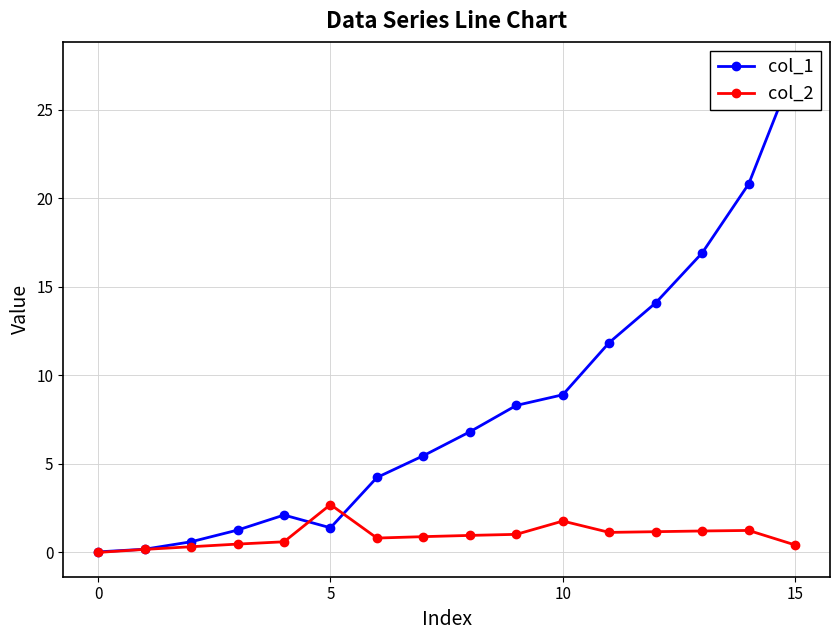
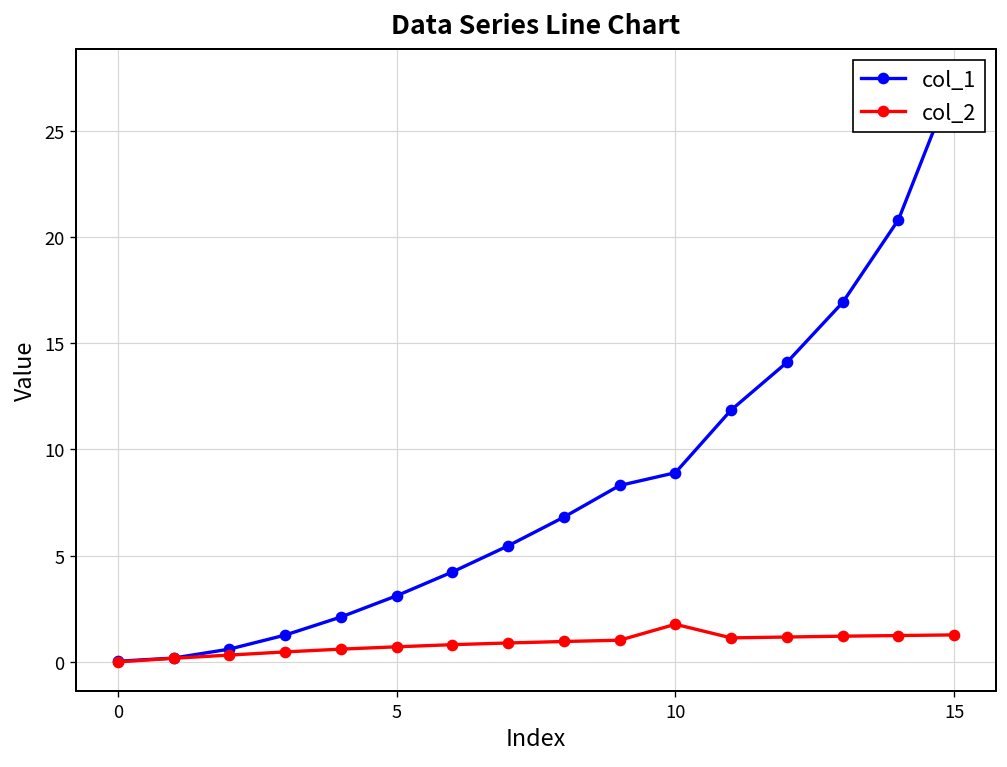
  {
    "col_1": {
-     "5": 1.4,
+     "5": 3.1,
      "10": 8.9
    },
    "col_2": {
-     "5": 2.7,
+     "5": 0.7,
      "10": 1.8,
-     "15": 0.4
+     "15": 1.3
    }
  }
